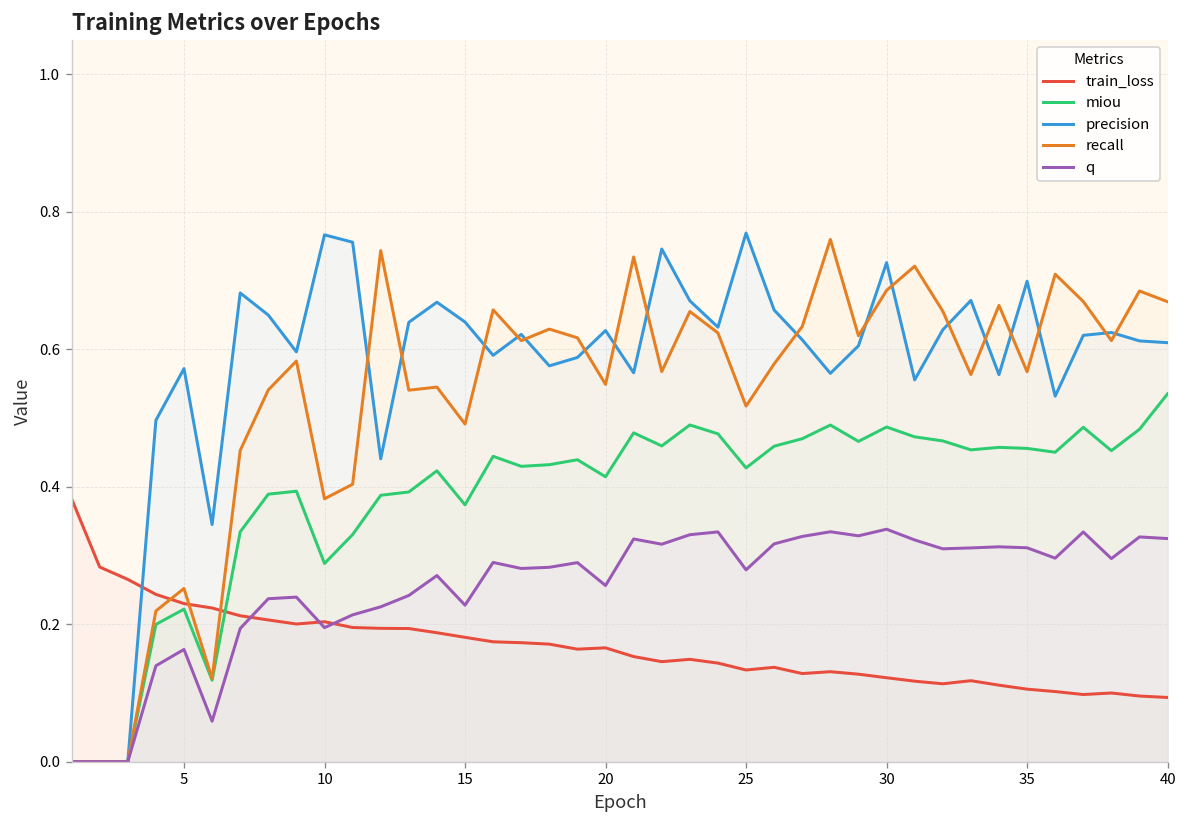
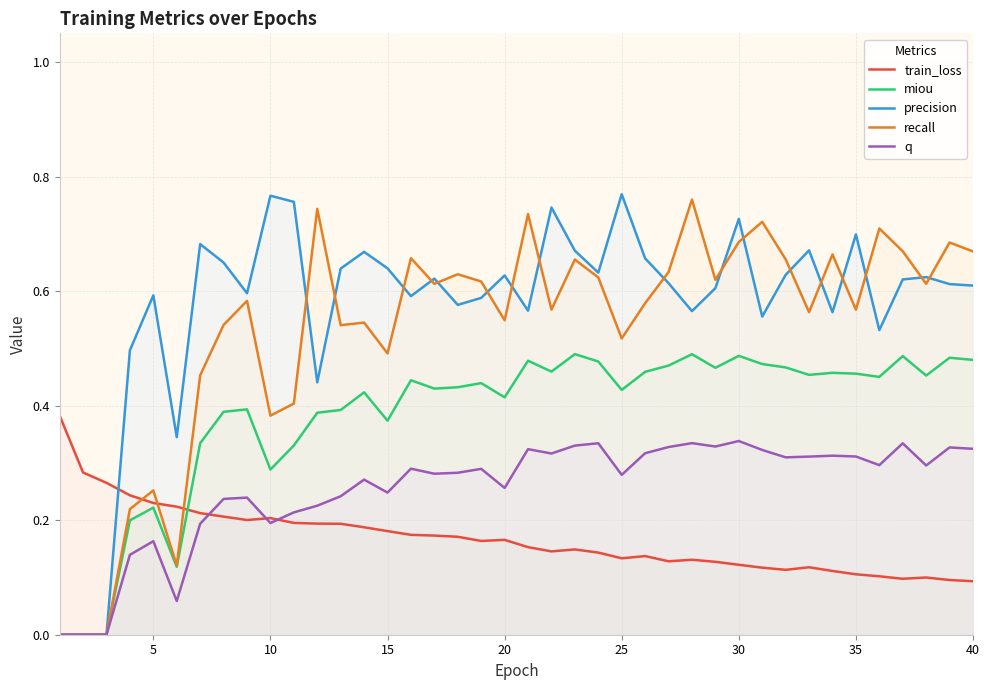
  {
    "miou": {
      "5": 0.22,
      "10": 0.29,
      "15": 0.37,
      "20": 0.41,
      "25": 0.43,
      "30": 0.49,
      "35": 0.46,
-     "40": 0.54
+     "40": 0.48
    },
    "precision": {
-     "5": 0.57,
+     "5": 0.59,
      "10": 0.77,
      "15": 0.64,
      "20": 0.63,
      "25": 0.77,
      "30": 0.73,
      "35": 0.70,
      "40": 0.61
    },
    "q": {
      "5": 0.16,
      "10": 0.20,
-     "15": 0.23,
+     "15": 0.25,
      "20": 0.26,
      "25": 0.28,
      "30": 0.34,
      "35": 0.31,
      "40": 0.32
    }
  }
